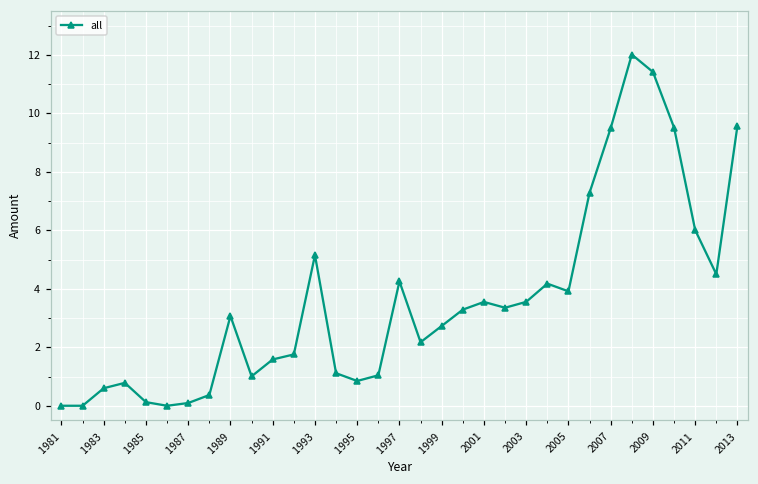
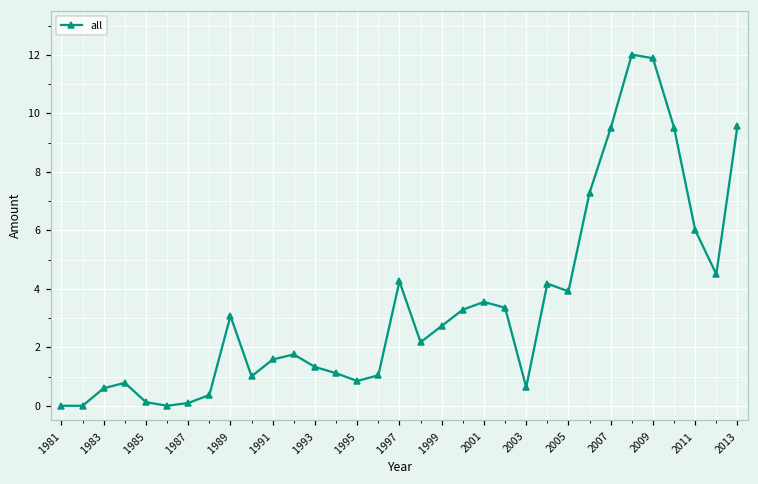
  {
    "1981": 0.0,
    "1983": 0.6,
    "1985": 0.1,
    "1987": 0.1,
    "1989": 3.1,
    "1991": 1.6,
-   "1993": 5.2,
+   "1993": 1.3,
    "1995": 0.8,
    "1997": 4.3,
    "1999": 2.7,
    "2001": 3.6,
-   "2003": 3.6,
+   "2003": 0.6,
    "2005": 3.9,
    "2007": 9.5,
-   "2009": 11.4,
+   "2009": 11.9,
    "2011": 6.0,
    "2013": 9.6
  }
